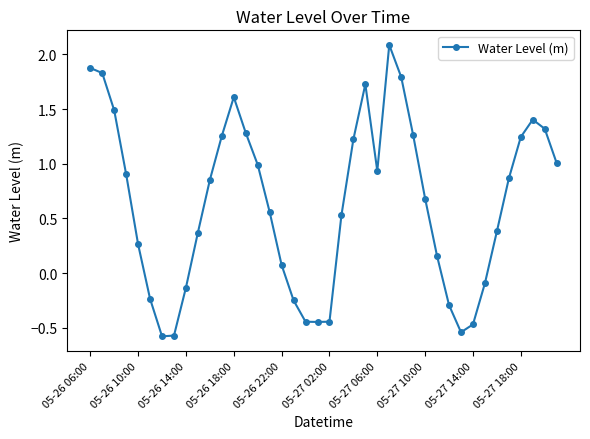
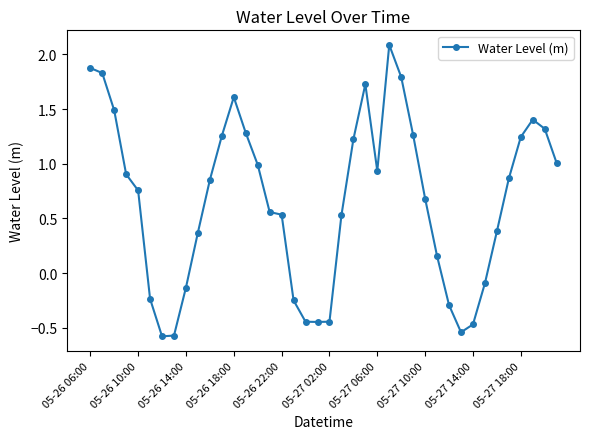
  {
    "05-26 06:00": 1.88,
-   "05-26 10:00": 0.26,
+   "05-26 10:00": 0.76,
    "05-26 14:00": -0.13,
    "05-26 18:00": 1.61,
-   "05-26 22:00": 0.07,
+   "05-26 22:00": 0.53,
    "05-27 02:00": -0.44,
    "05-27 06:00": 0.93,
    "05-27 10:00": 0.68,
    "05-27 14:00": -0.47,
    "05-27 18:00": 1.24
  }
